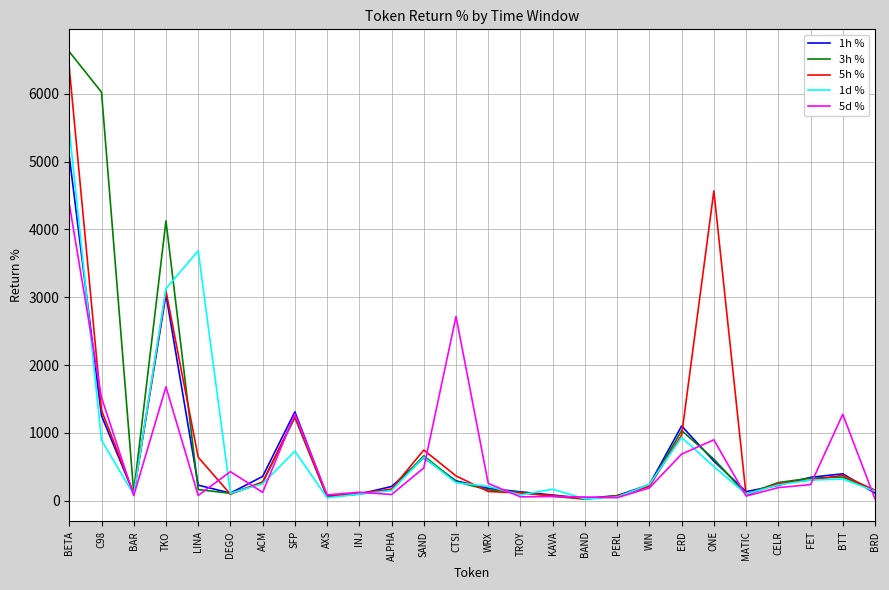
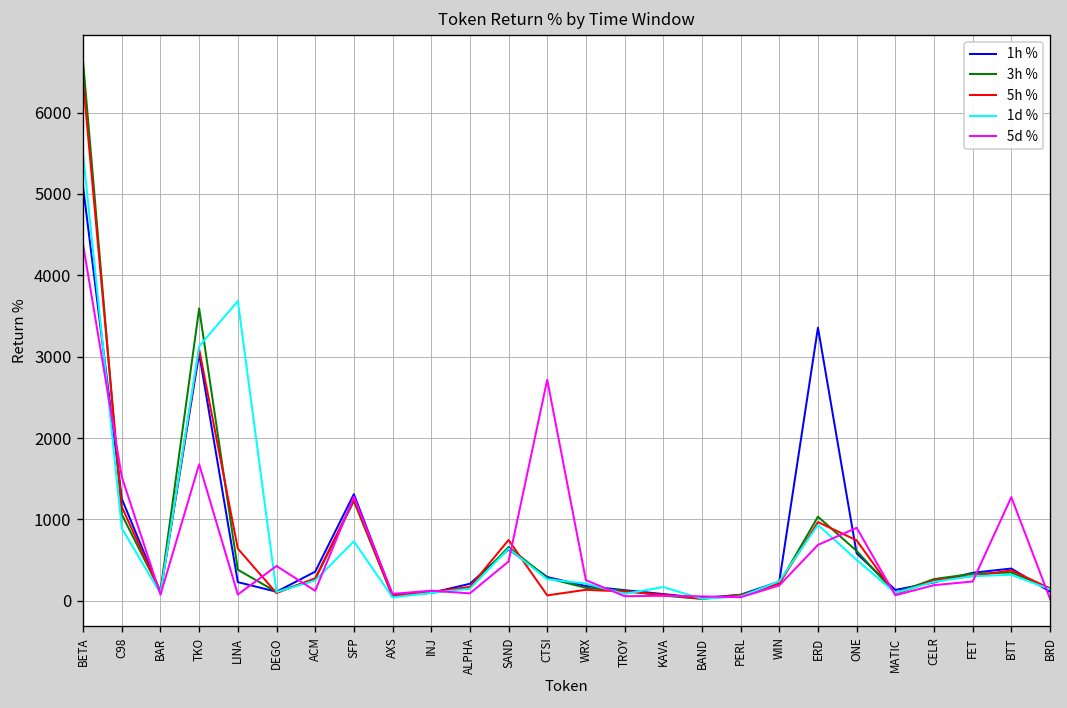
  {
    "1h %": {
      "BETA": 5100,
      "C98": 1300,
      "TKO": 3000,
      "LINA": 200,
      "ACM": 400,
      "ALPHA": 200,
-     "ERD": 1100
+     "ERD": 3400
    },
    "3h %": {
      "BETA": 6600,
-     "C98": 6000,
-     "TKO": 4100,
-     "LINA": 200,
+     "C98": 1100,
+     "TKO": 3600,
+     "LINA": 400,
      "ERD": 1000
    },
    "5h %": {
      "BETA": 6400,
-     "C98": 1300,
+     "C98": 1200,
      "LINA": 600,
      "SAND": 700,
-     "CTSI": 400,
-     "ONE": 4600
+     "CTSI": 100,
+     "ONE": 700
    },
    "1d %": {
      "BETA": 5500,
      "C98": 900,
      "LINA": 3700,
      "SFP": 700,
      "KAVA": 200,
      "ONE": 500
    },
    "5d %": {
      "BETA": 4400,
      "C98": 1500,
      "TKO": 1700,
      "LINA": 100,
      "DEGO": 400,
      "ACM": 100,
      "ALPHA": 100,
      "SAND": 500,
      "CTSI": 2700,
      "WRX": 300,
      "ERD": 700,
      "ONE": 900,
      "FET": 200,
      "BTT": 1300,
      "BRD": 0
    }
  }
